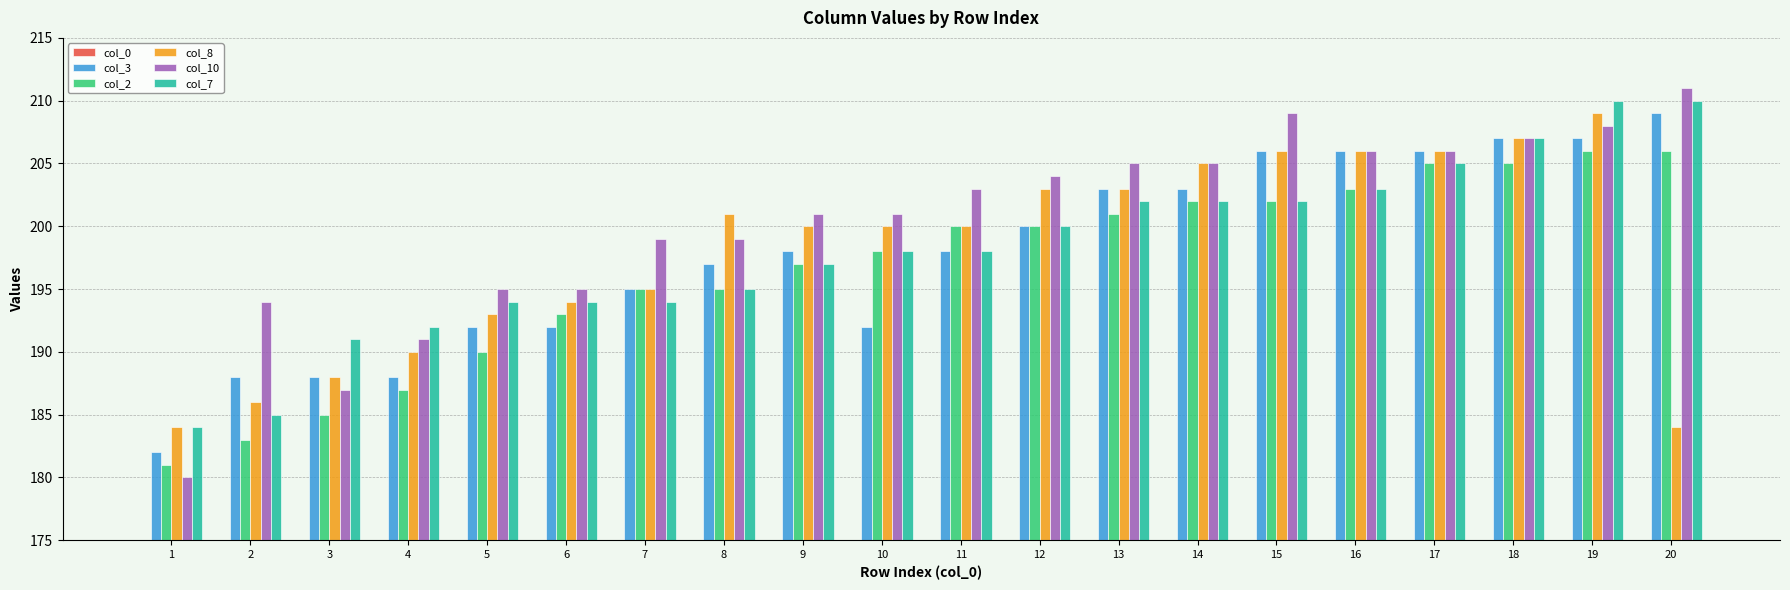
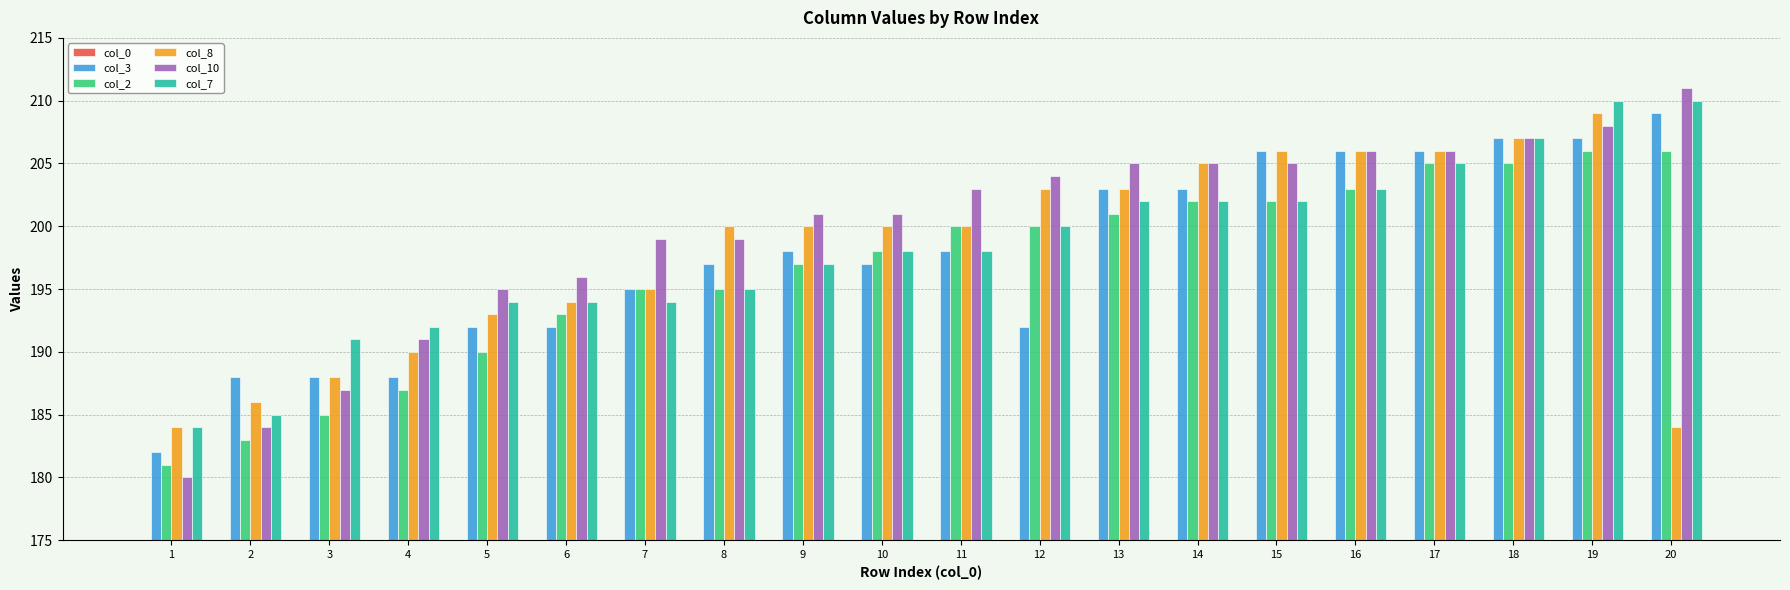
  {
    "col_3": {
      "1": 182,
      "2": 188,
      "3": 188,
      "4": 188,
      "5": 192,
      "6": 192,
      "7": 195,
      "8": 197,
      "9": 198,
-     "10": 192,
+     "10": 197,
      "11": 198,
-     "12": 200,
+     "12": 192,
      "13": 203,
      "14": 203,
      "15": 206,
      "16": 206,
      "17": 206,
      "18": 207,
      "19": 207,
      "20": 209
    },
    "col_8": {
      "1": 184,
      "2": 186,
      "3": 188,
      "4": 190,
      "5": 193,
      "6": 194,
      "7": 195,
-     "8": 201,
+     "8": 200,
      "9": 200,
      "10": 200,
      "11": 200,
      "12": 203,
      "13": 203,
      "14": 205,
      "15": 206,
      "16": 206,
      "17": 206,
      "18": 207,
      "19": 209,
      "20": 184
    },
    "col_10": {
      "1": 180,
-     "2": 194,
+     "2": 184,
      "3": 187,
      "4": 191,
      "5": 195,
-     "6": 195,
+     "6": 196,
      "7": 199,
      "8": 199,
      "9": 201,
      "10": 201,
      "11": 203,
      "12": 204,
      "13": 205,
      "14": 205,
-     "15": 209,
+     "15": 205,
      "16": 206,
      "17": 206,
      "18": 207,
      "19": 208,
      "20": 211
    }
  }
